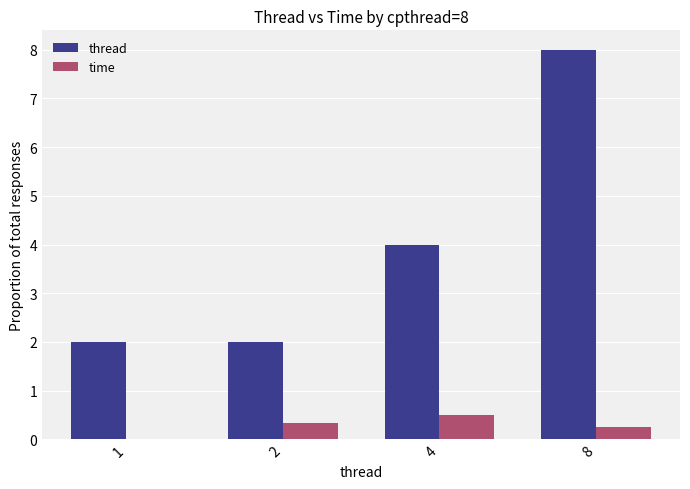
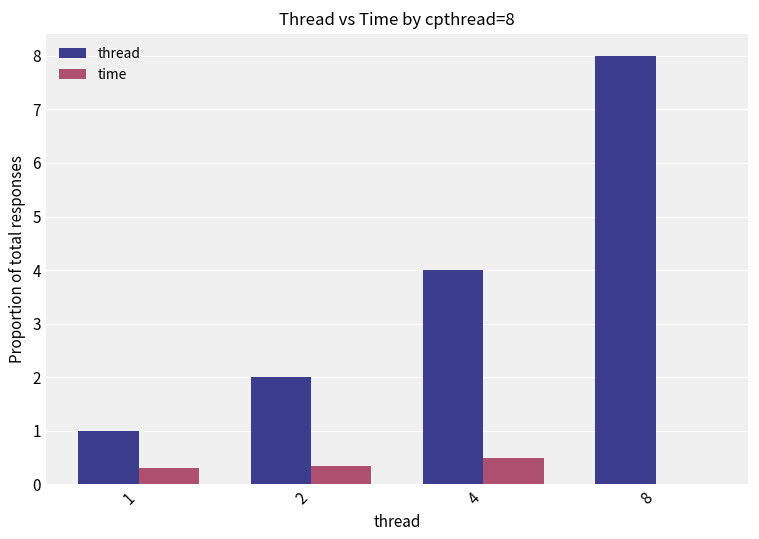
  {
    "thread": {
-     "1": 2,
+     "1": 1,
      "2": 2,
      "4": 4,
      "8": 8
    },
    "time": {
-     "1": 0.0,
+     "1": 0.3,
      "2": 0.3,
      "4": 0.5,
-     "8": 0.2
+     "8": 0.0
    }
  }
